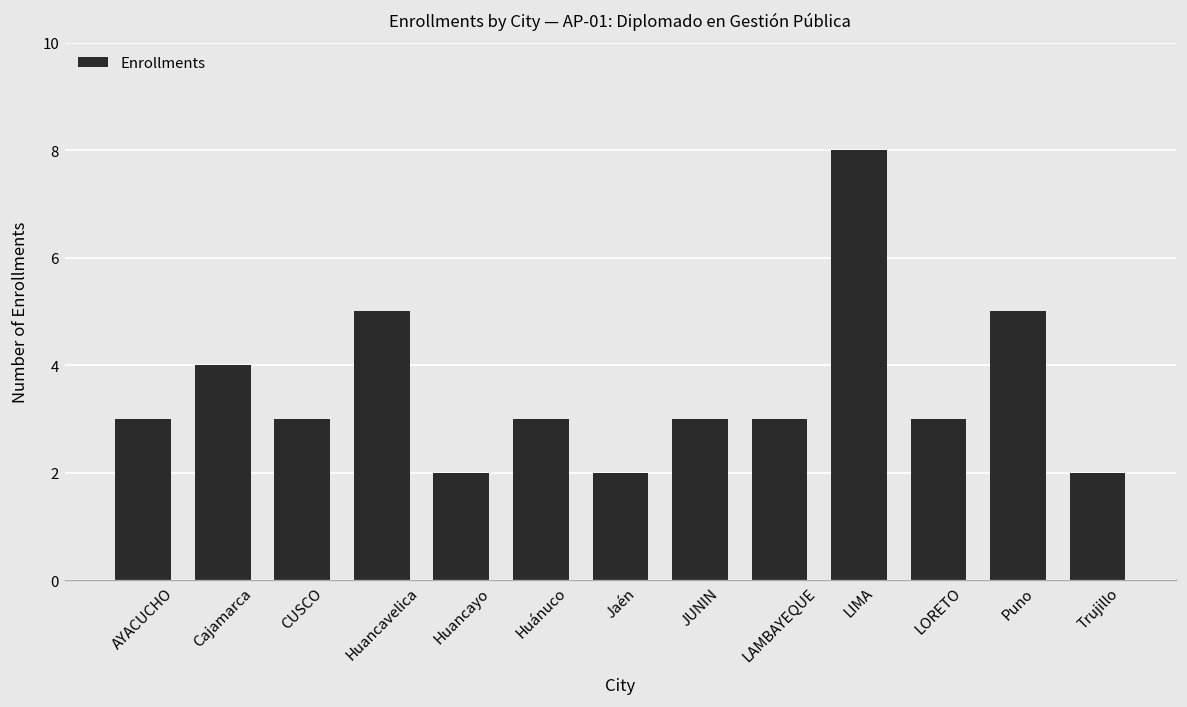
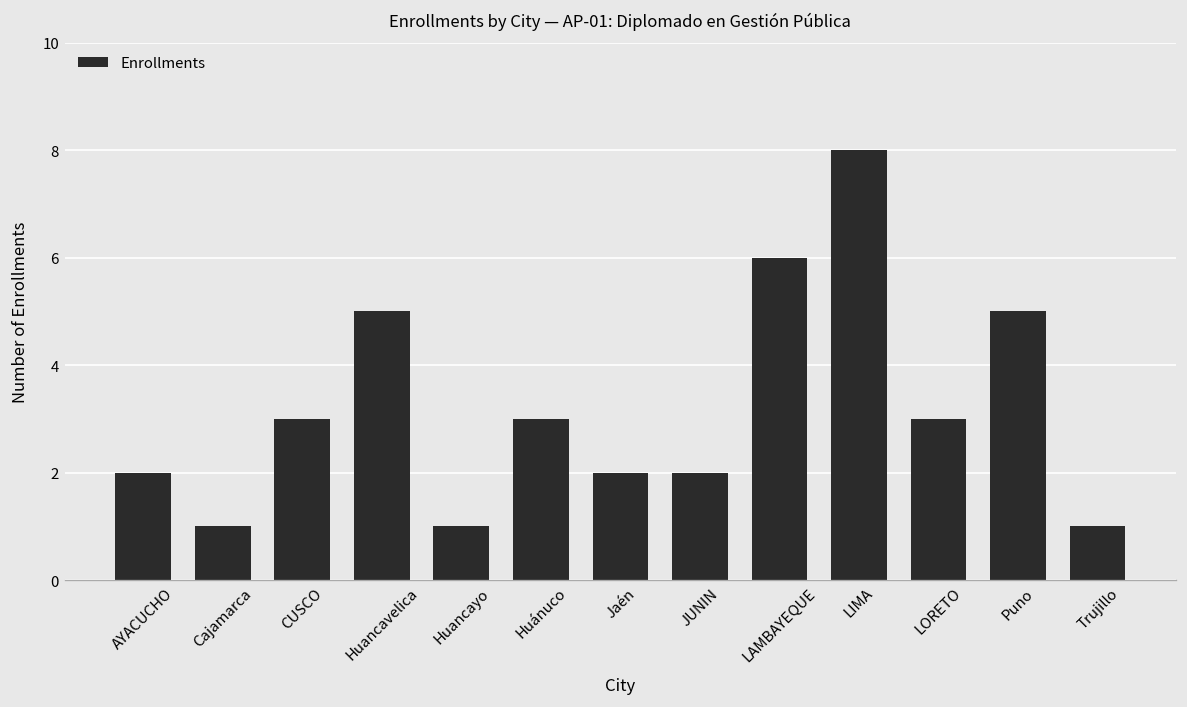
  {
-   "AYACUCHO": 3,
-   "Cajamarca": 4,
+   "AYACUCHO": 2,
+   "Cajamarca": 1,
    "CUSCO": 3,
    "Huancavelica": 5,
-   "Huancayo": 2,
+   "Huancayo": 1,
    "Huánuco": 3,
    "Jaén": 2,
-   "JUNIN": 3,
-   "LAMBAYEQUE": 3,
+   "JUNIN": 2,
+   "LAMBAYEQUE": 6,
    "LIMA": 8,
    "LORETO": 3,
    "Puno": 5,
-   "Trujillo": 2
+   "Trujillo": 1
  }
